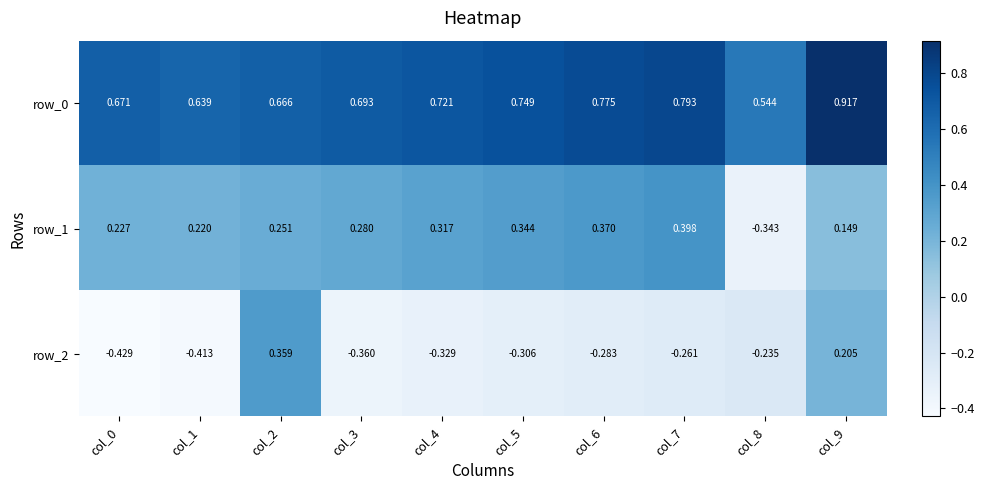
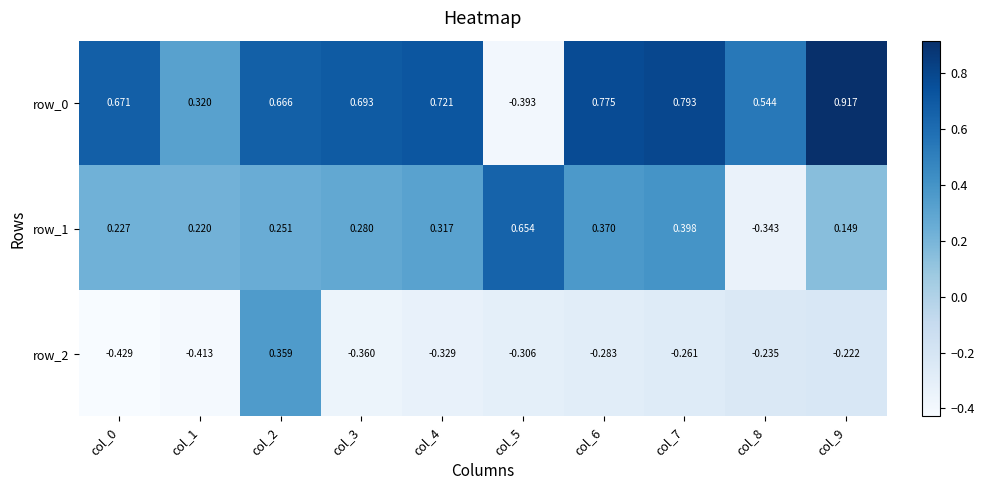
  {
    "row_0": {
      "col_0": 0.671,
-     "col_1": 0.639,
+     "col_1": 0.320,
      "col_2": 0.666,
      "col_3": 0.693,
      "col_4": 0.721,
-     "col_5": 0.749,
+     "col_5": -0.393,
      "col_6": 0.775,
      "col_7": 0.793,
      "col_8": 0.544,
      "col_9": 0.917
    },
    "row_1": {
      "col_0": 0.227,
      "col_1": 0.220,
      "col_2": 0.251,
      "col_3": 0.280,
      "col_4": 0.317,
-     "col_5": 0.344,
+     "col_5": 0.654,
      "col_6": 0.370,
      "col_7": 0.398,
      "col_8": -0.343,
      "col_9": 0.149
    },
    "row_2": {
      "col_0": -0.429,
      "col_1": -0.413,
      "col_2": 0.359,
      "col_3": -0.360,
      "col_4": -0.329,
      "col_5": -0.306,
      "col_6": -0.283,
      "col_7": -0.261,
      "col_8": -0.235,
-     "col_9": 0.205
+     "col_9": -0.222
    }
  }
